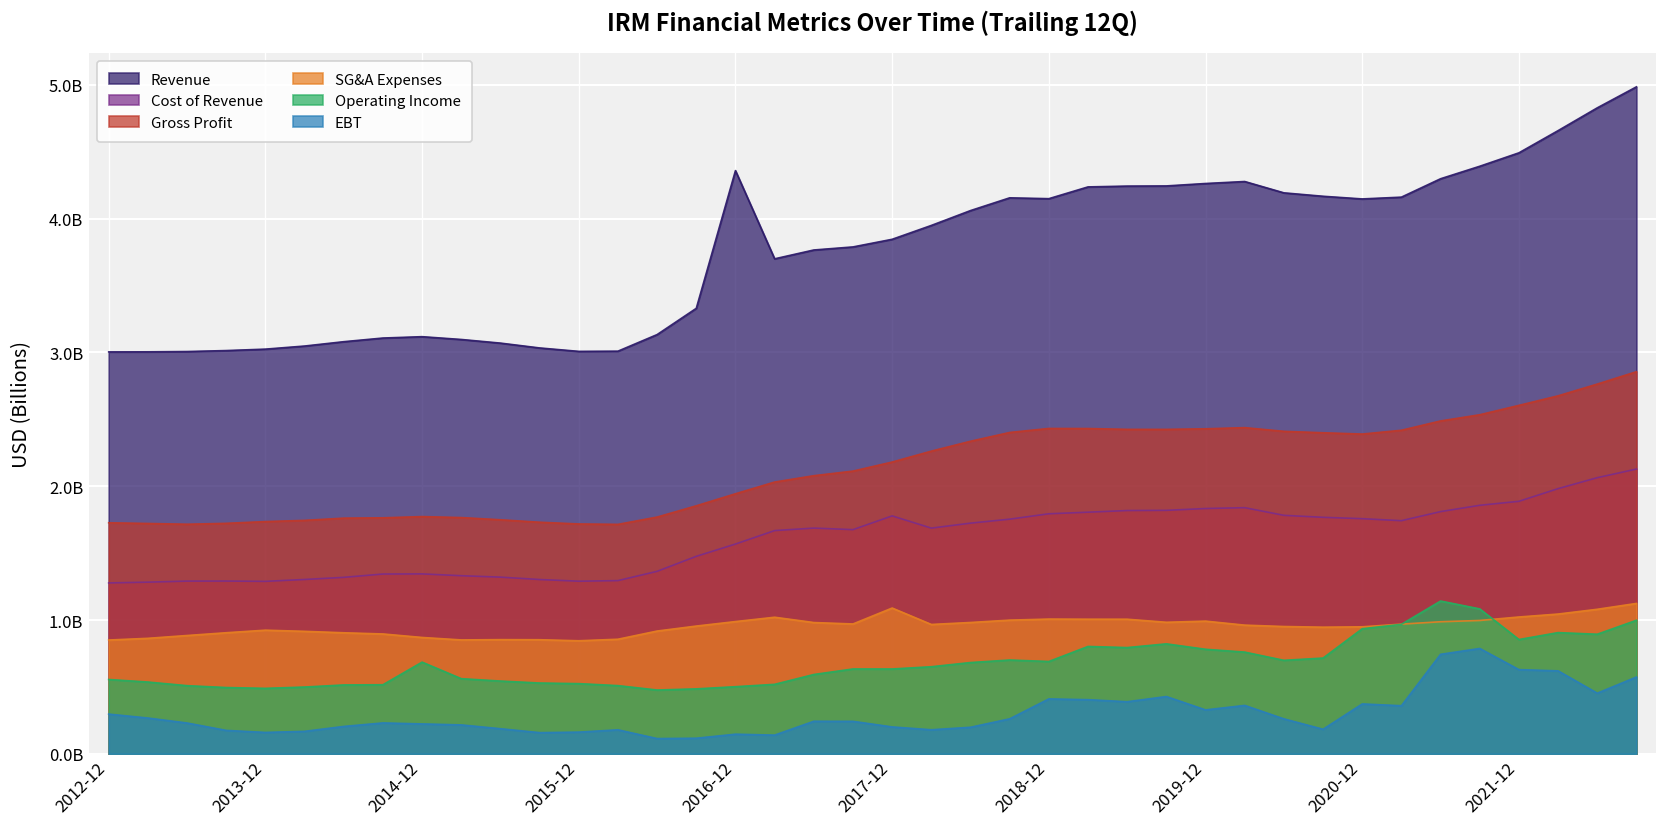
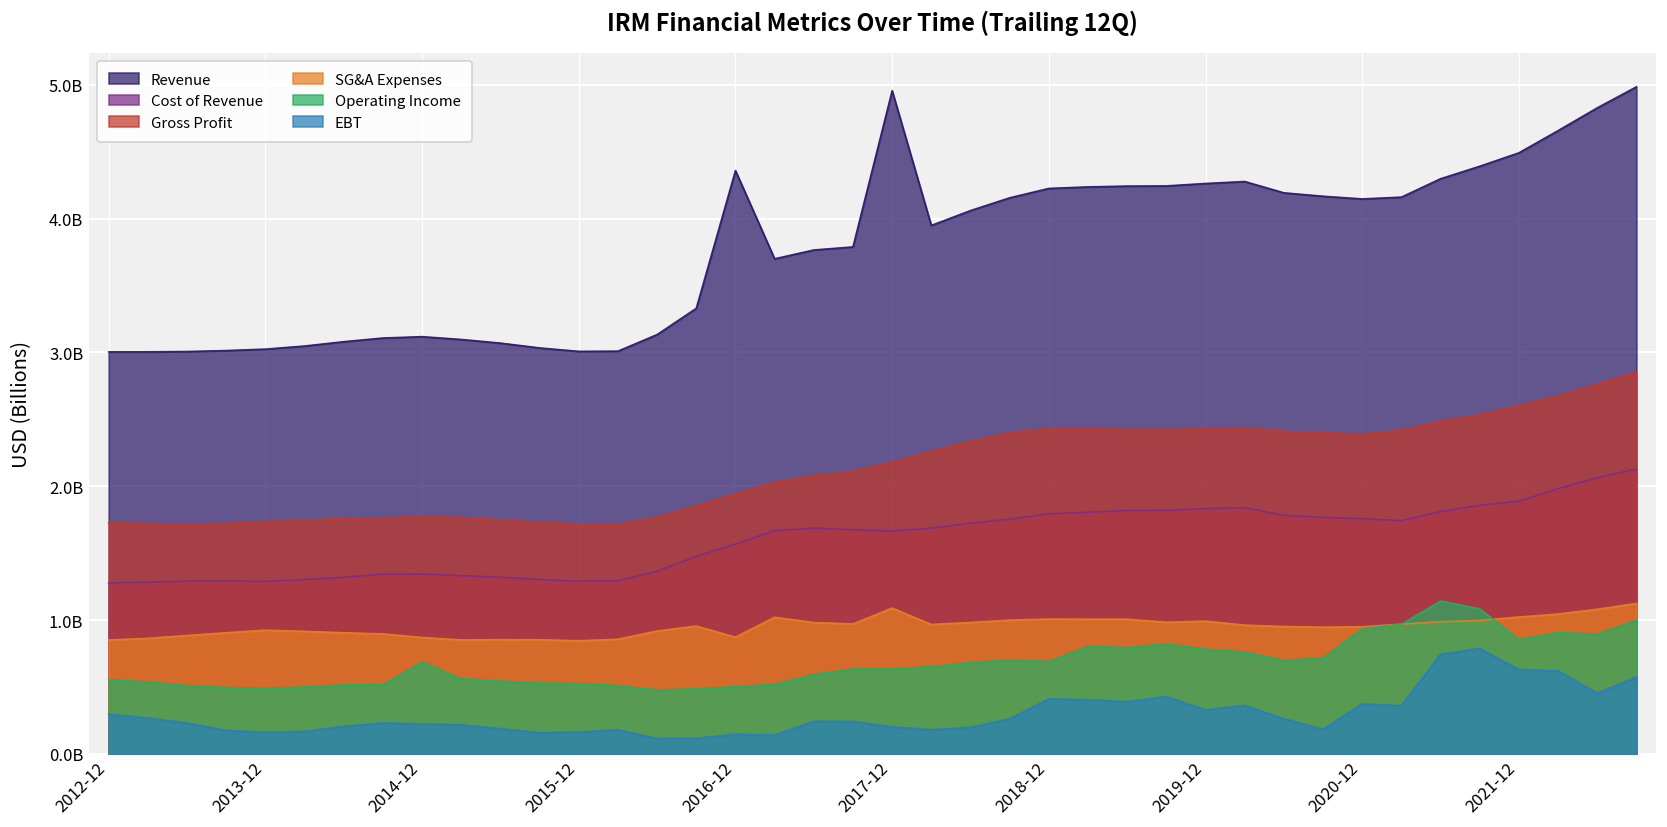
  {
    "Revenue": {
      "2012-12": 3000000000,
      "2013-12": 3020000000,
      "2014-12": 3120000000,
      "2015-12": 3010000000,
      "2016-12": 4360000000,
-     "2017-12": 3850000000,
-     "2018-12": 4150000000,
+     "2017-12": 4960000000,
+     "2018-12": 4230000000,
      "2019-12": 4260000000,
      "2020-12": 4150000000,
      "2021-12": 4490000000
    },
    "Cost of Revenue": {
      "2012-12": 1280000000,
      "2013-12": 1290000000,
      "2014-12": 1340000000,
      "2015-12": 1290000000,
      "2016-12": 1570000000,
-     "2017-12": 1780000000,
+     "2017-12": 1660000000,
      "2018-12": 1790000000,
      "2019-12": 1830000000,
      "2020-12": 1760000000,
      "2021-12": 1890000000
    },
    "Gross Profit": {
      "2012-12": 1730000000,
      "2013-12": 1740000000,
      "2014-12": 1770000000,
      "2015-12": 1720000000,
      "2016-12": 1940000000,
      "2017-12": 2180000000,
      "2018-12": 2430000000,
      "2019-12": 2430000000,
      "2020-12": 2390000000,
      "2021-12": 2600000000
    },
    "SG&A Expenses": {
      "2012-12": 850000000,
      "2013-12": 920000000,
      "2014-12": 870000000,
      "2015-12": 840000000,
-     "2016-12": 990000000,
+     "2016-12": 870000000,
      "2017-12": 1090000000,
      "2018-12": 1010000000,
      "2019-12": 990000000,
      "2021-12": 1020000000
    },
    "Operating Income": {
      "2012-12": 560000000,
      "2013-12": 490000000,
      "2014-12": 690000000,
      "2015-12": 520000000,
      "2016-12": 500000000,
      "2017-12": 630000000,
      "2018-12": 690000000,
      "2019-12": 780000000,
      "2021-12": 850000000
    },
    "EBT": {
      "2012-12": 300000000,
      "2013-12": 160000000,
      "2014-12": 220000000,
      "2015-12": 160000000,
      "2016-12": 150000000,
      "2017-12": 200000000,
      "2018-12": 410000000,
      "2019-12": 330000000,
      "2020-12": 370000000,
      "2021-12": 630000000
    }
  }
